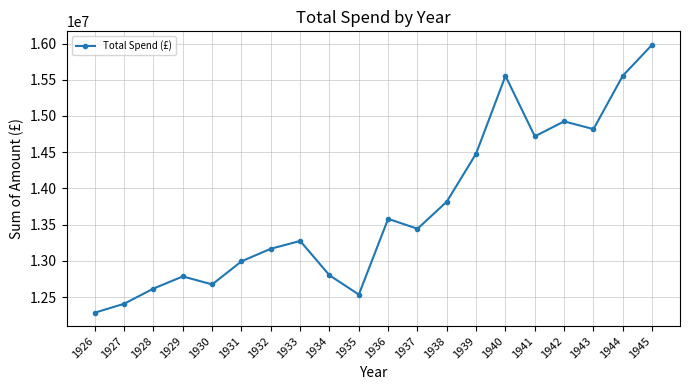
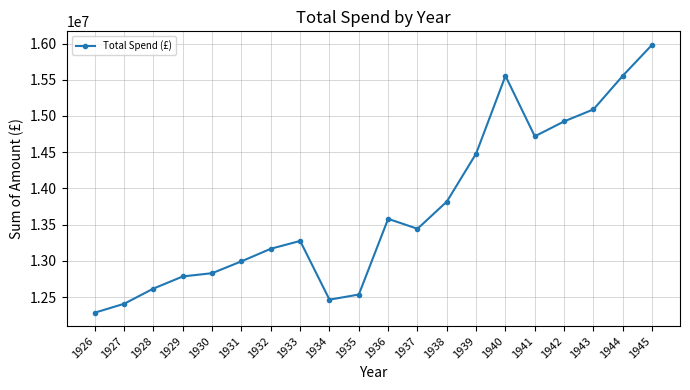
  {
    "1926": 12300000,
    "1927": 12400000,
    "1928": 12600000,
    "1929": 12800000,
-   "1930": 12700000,
+   "1930": 12800000,
    "1931": 13000000,
    "1932": 13200000,
    "1933": 13300000,
-   "1934": 12800000,
+   "1934": 12500000,
    "1935": 12500000,
    "1936": 13600000,
    "1937": 13400000,
    "1938": 13800000,
    "1939": 14500000,
    "1940": 15600000,
    "1941": 14700000,
    "1942": 14900000,
-   "1943": 14800000,
+   "1943": 15100000,
    "1944": 15600000,
    "1945": 16000000
  }
